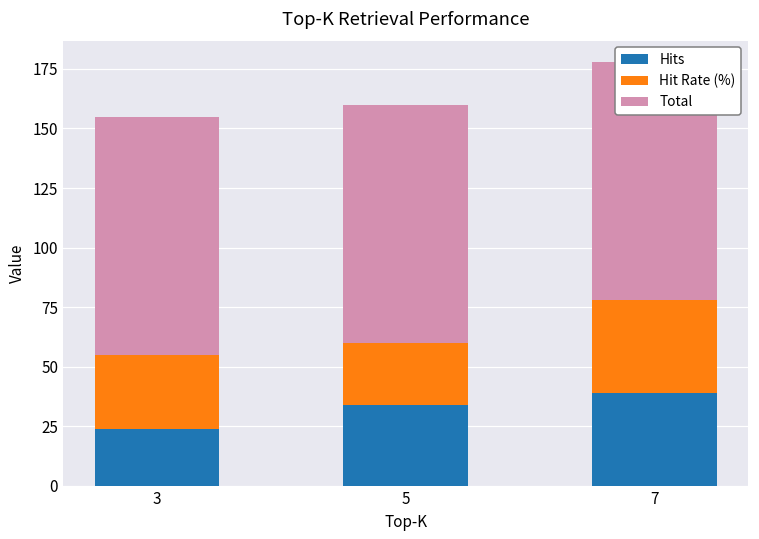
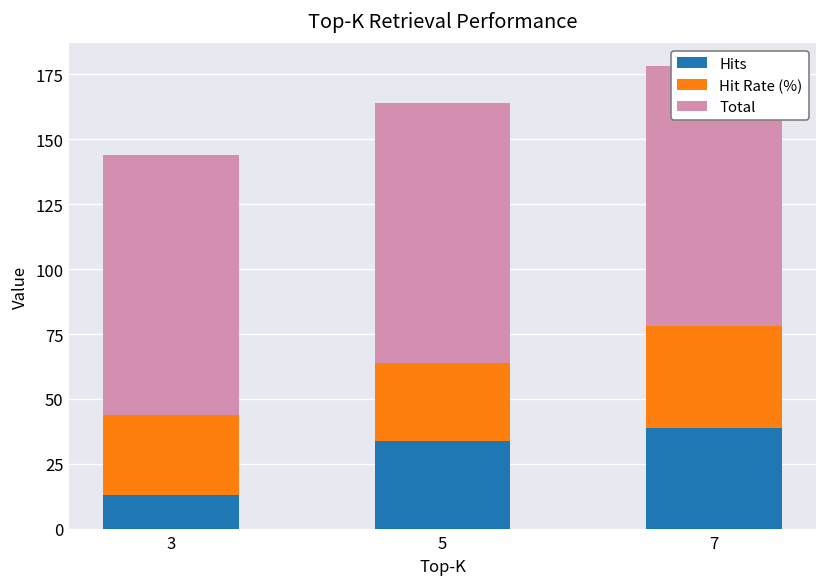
  {
    "Hits": {
-     "3": 24,
+     "3": 13,
      "5": 34,
      "7": 39
    },
    "Hit Rate (%)": {
      "3": 31,
-     "5": 26,
+     "5": 30,
      "7": 39
    },
    "Total": {
      "3": 100,
      "5": 100
    }
  }
